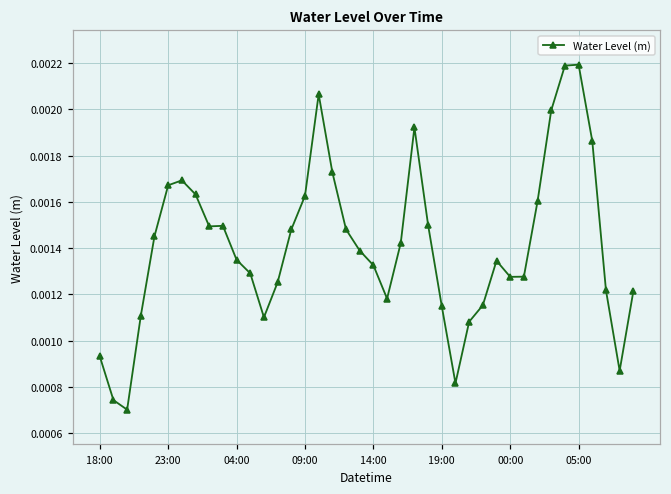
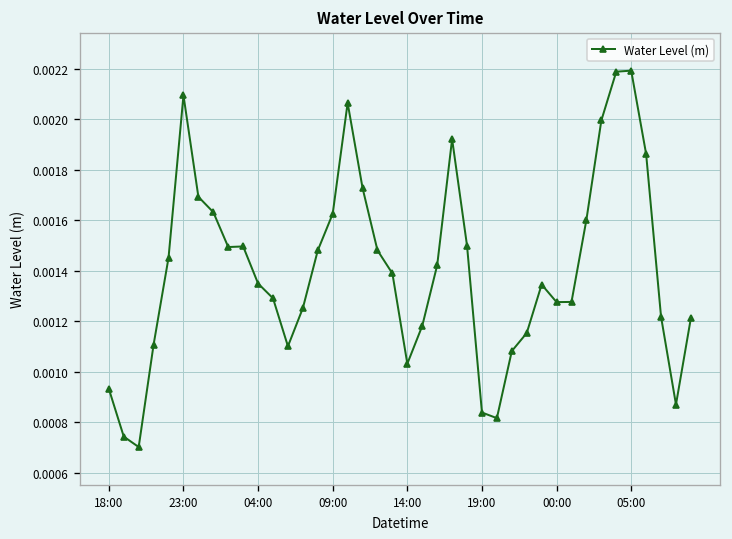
  {
    "18:00": 0.00093,
-   "23:00": 0.00167,
+   "23:00": 0.00210,
    "04:00": 0.00135,
    "09:00": 0.00163,
-   "14:00": 0.00133,
-   "19:00": 0.00115,
+   "14:00": 0.00103,
+   "19:00": 0.00084,
    "00:00": 0.00128,
    "05:00": 0.00219
  }
